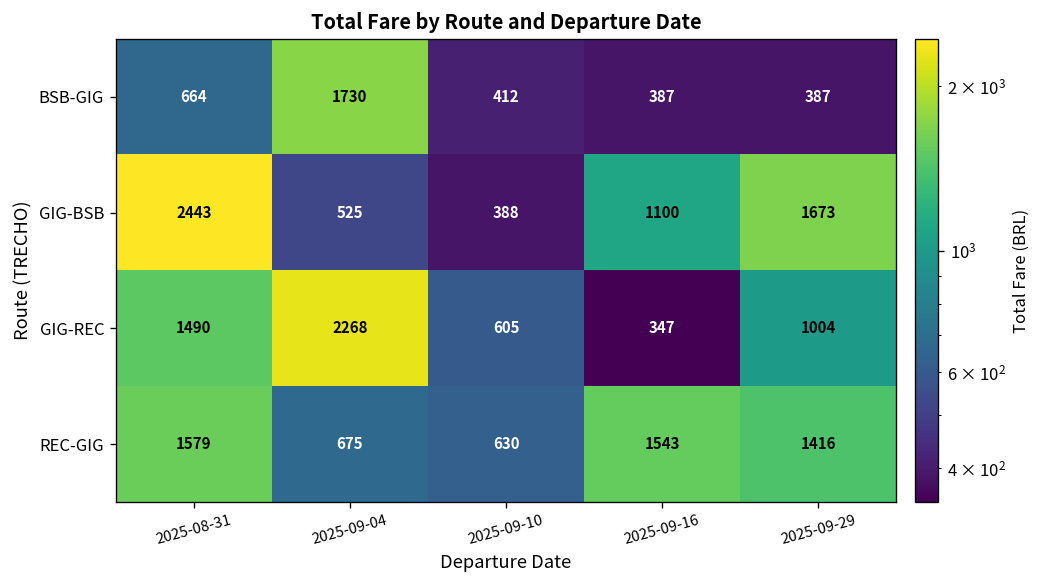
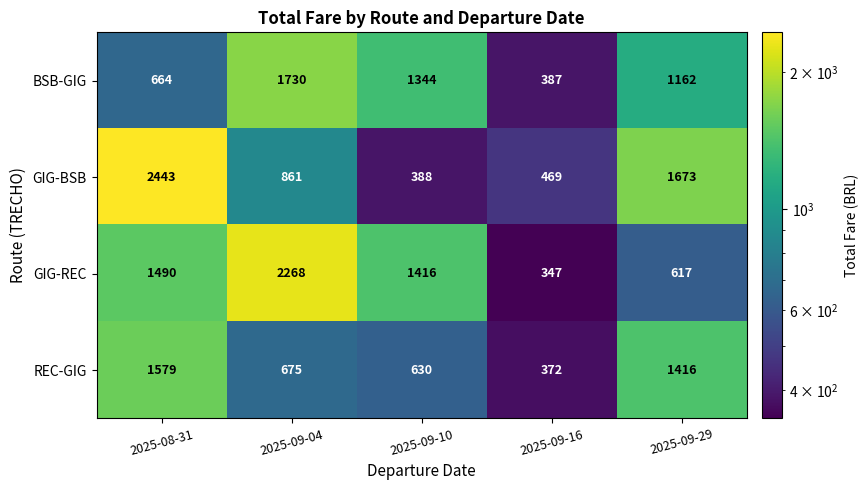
  {
    "BSB-GIG": {
      "2025-08-31": 664,
      "2025-09-04": 1730,
-     "2025-09-10": 412,
+     "2025-09-10": 1344,
      "2025-09-16": 387,
-     "2025-09-29": 387
+     "2025-09-29": 1162
    },
    "GIG-BSB": {
      "2025-08-31": 2443,
-     "2025-09-04": 525,
+     "2025-09-04": 861,
      "2025-09-10": 388,
-     "2025-09-16": 1100,
+     "2025-09-16": 469,
      "2025-09-29": 1673
    },
    "GIG-REC": {
      "2025-08-31": 1490,
      "2025-09-04": 2268,
-     "2025-09-10": 605,
+     "2025-09-10": 1416,
      "2025-09-16": 347,
-     "2025-09-29": 1004
+     "2025-09-29": 617
    },
    "REC-GIG": {
      "2025-08-31": 1579,
      "2025-09-04": 675,
      "2025-09-10": 630,
-     "2025-09-16": 1543,
+     "2025-09-16": 372,
      "2025-09-29": 1416
    }
  }
